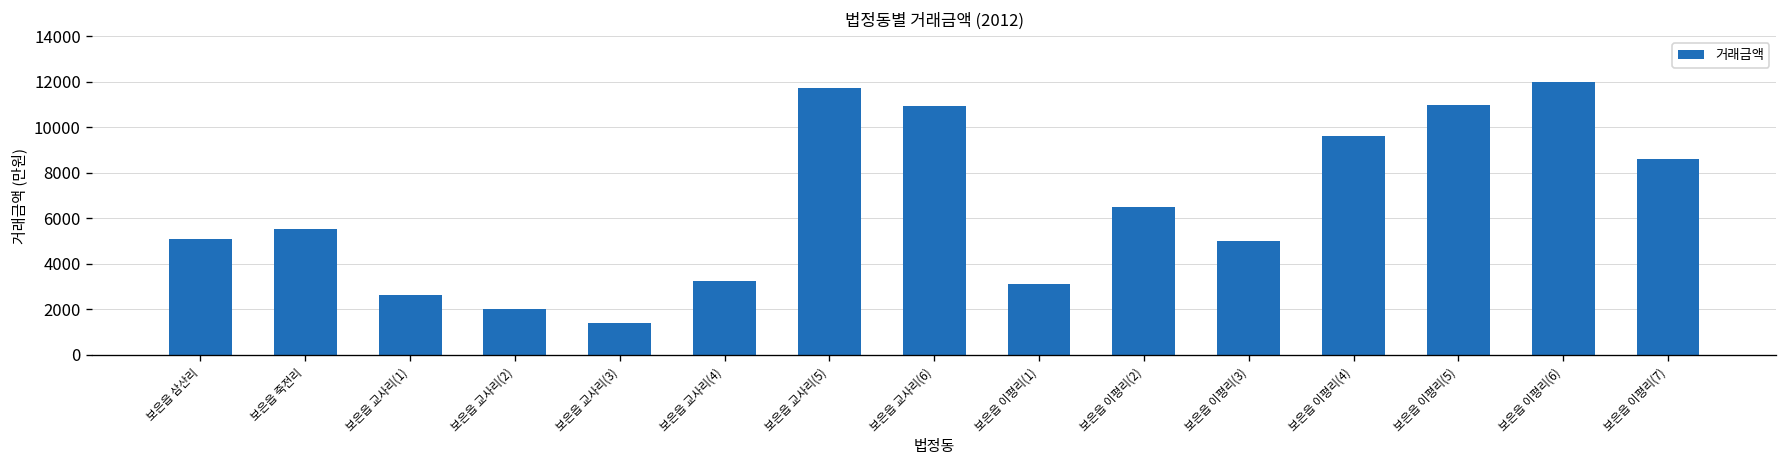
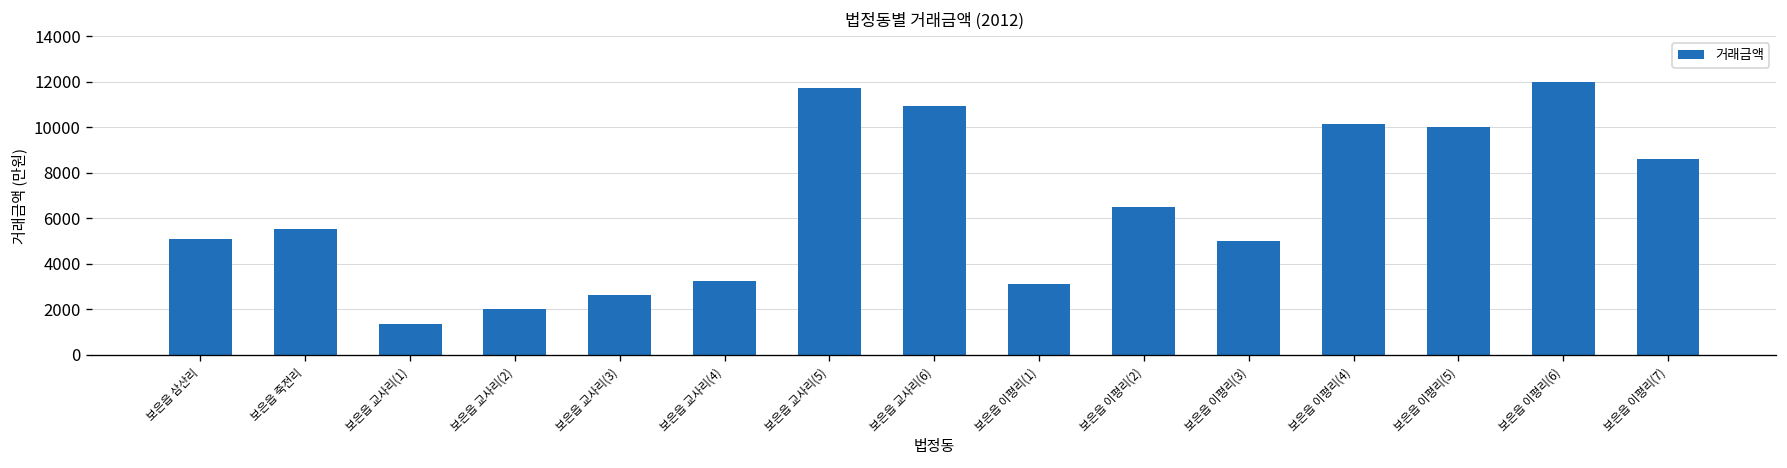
  {
    "보은읍 삼산리": 5100,
    "보은읍 죽전리": 5500,
-   "보은읍 교사리(1)": 2700,
+   "보은읍 교사리(1)": 1400,
    "보은읍 교사리(2)": 2000,
-   "보은읍 교사리(3)": 1400,
+   "보은읍 교사리(3)": 2700,
    "보은읍 교사리(4)": 3200,
    "보은읍 교사리(5)": 11700,
    "보은읍 교사리(6)": 11000,
    "보은읍 이평리(1)": 3100,
    "보은읍 이평리(2)": 6500,
    "보은읍 이평리(3)": 5000,
-   "보은읍 이평리(4)": 9600,
-   "보은읍 이평리(5)": 11000,
+   "보은읍 이평리(4)": 10100,
+   "보은읍 이평리(5)": 10000,
    "보은읍 이평리(6)": 12000,
    "보은읍 이평리(7)": 8600
  }
